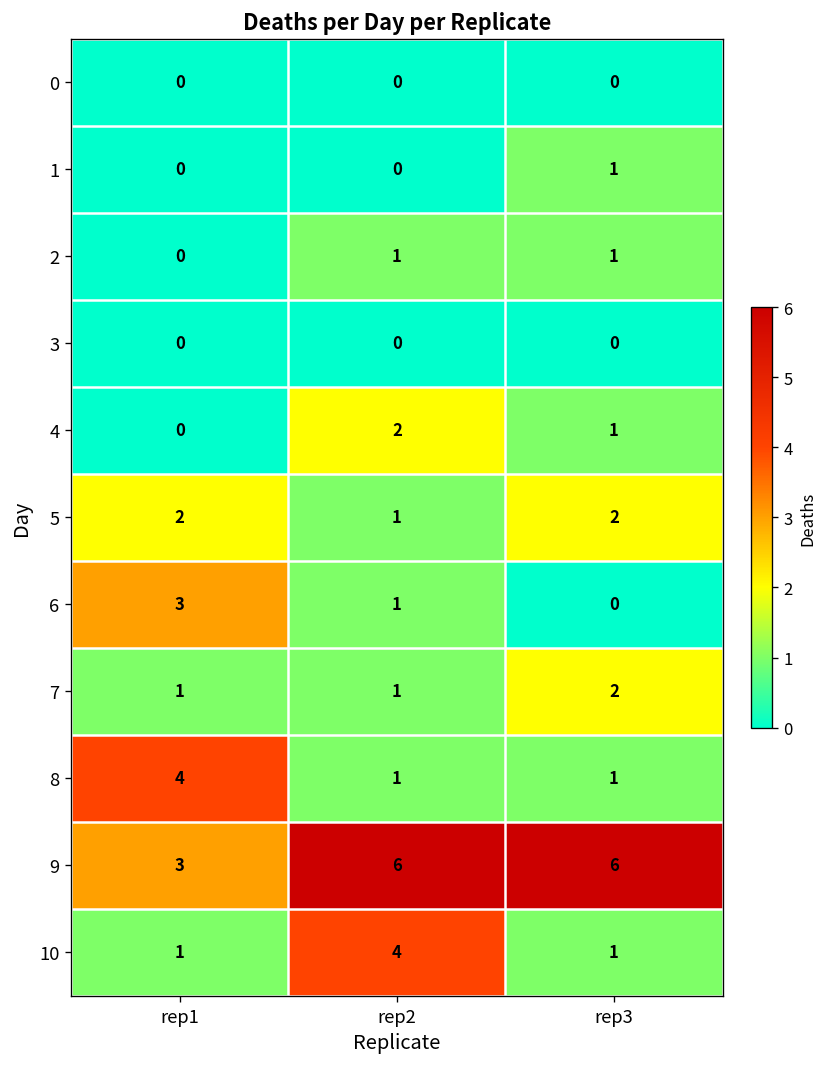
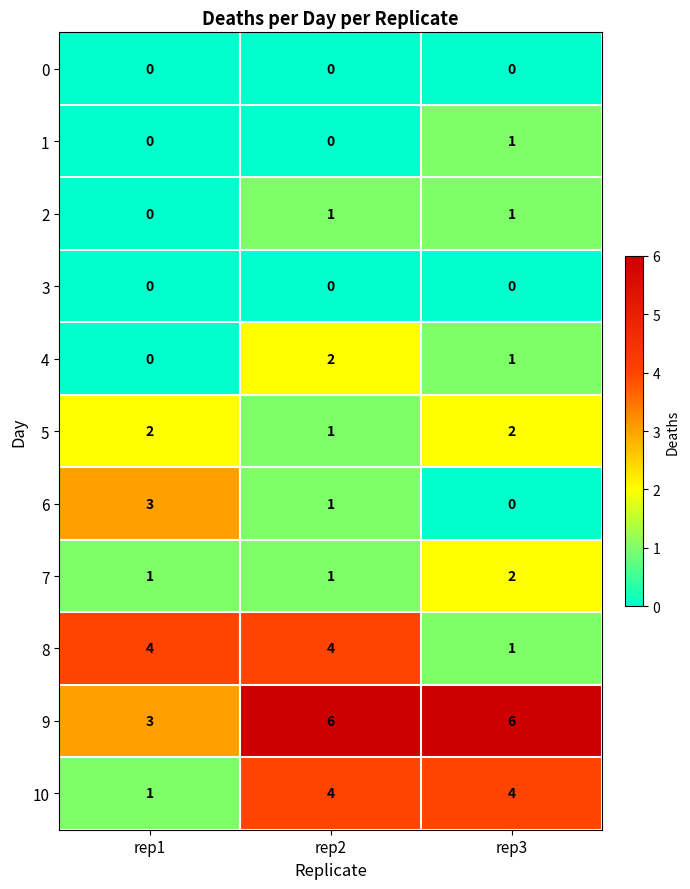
  {
    "0": {
      "rep1": 0,
      "rep2": 0,
      "rep3": 0
    },
    "1": {
      "rep1": 0,
      "rep2": 0,
      "rep3": 1
    },
    "2": {
      "rep1": 0,
      "rep2": 1,
      "rep3": 1
    },
    "3": {
      "rep1": 0,
      "rep2": 0,
      "rep3": 0
    },
    "4": {
      "rep1": 0,
      "rep2": 2,
      "rep3": 1
    },
    "5": {
      "rep1": 2,
      "rep2": 1,
      "rep3": 2
    },
    "6": {
      "rep1": 3,
      "rep2": 1,
      "rep3": 0
    },
    "7": {
      "rep1": 1,
      "rep2": 1,
      "rep3": 2
    },
    "8": {
      "rep1": 4,
-     "rep2": 1,
+     "rep2": 4,
      "rep3": 1
    },
    "9": {
      "rep1": 3,
      "rep2": 6,
      "rep3": 6
    },
    "10": {
      "rep1": 1,
      "rep2": 4,
-     "rep3": 1
+     "rep3": 4
    }
  }
